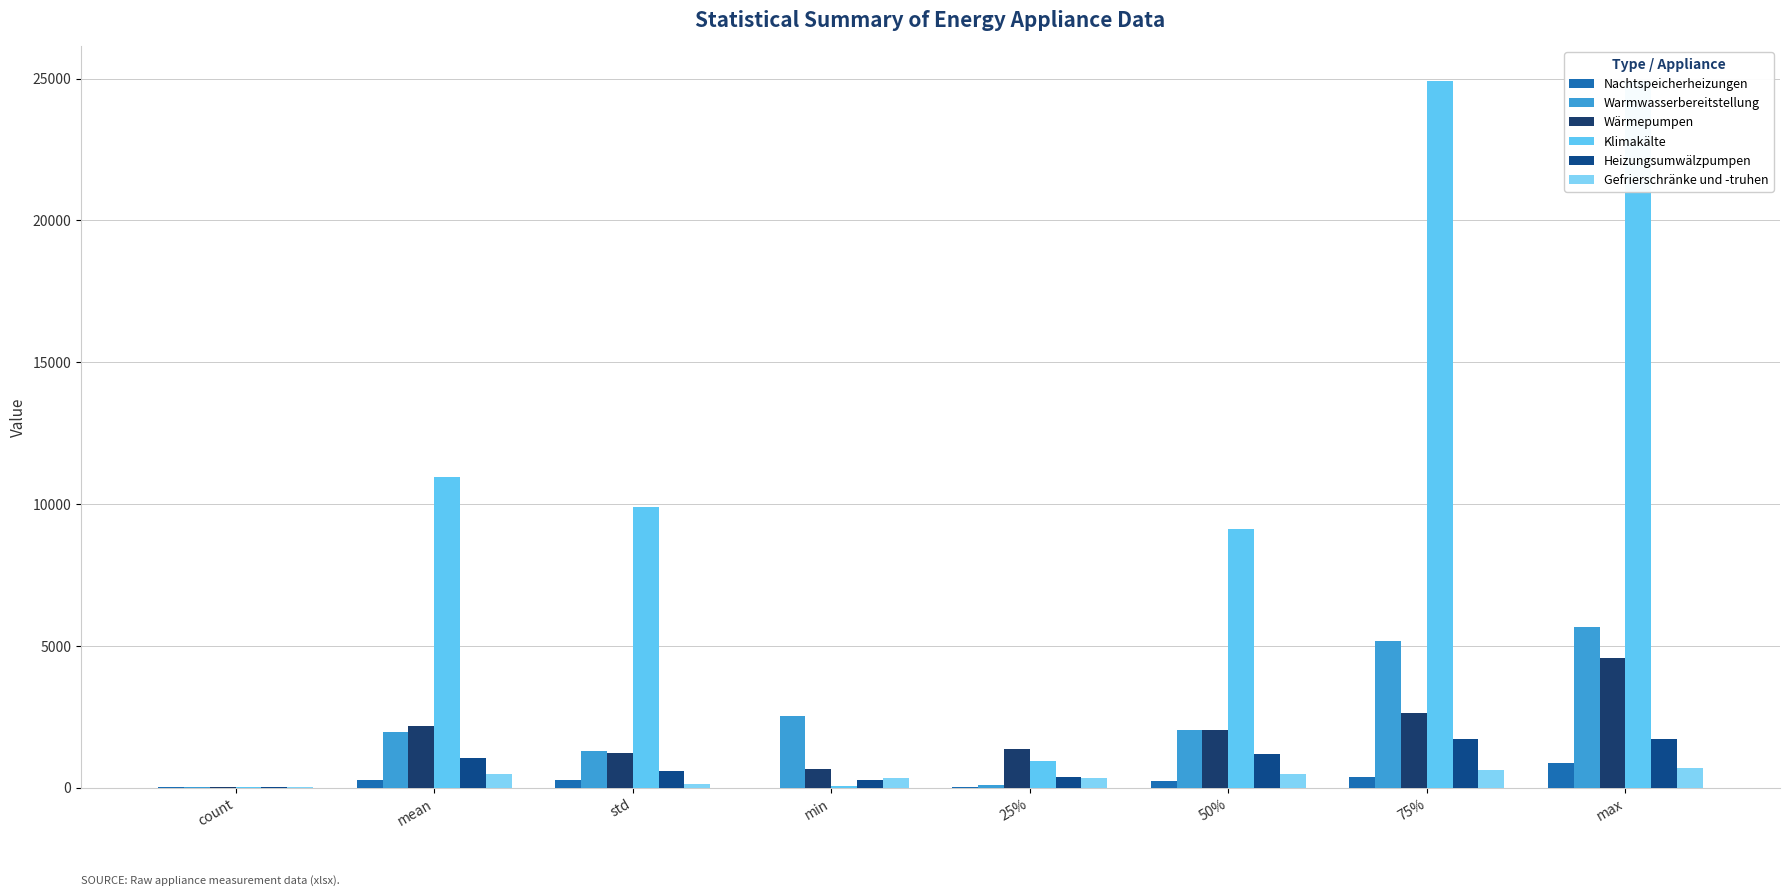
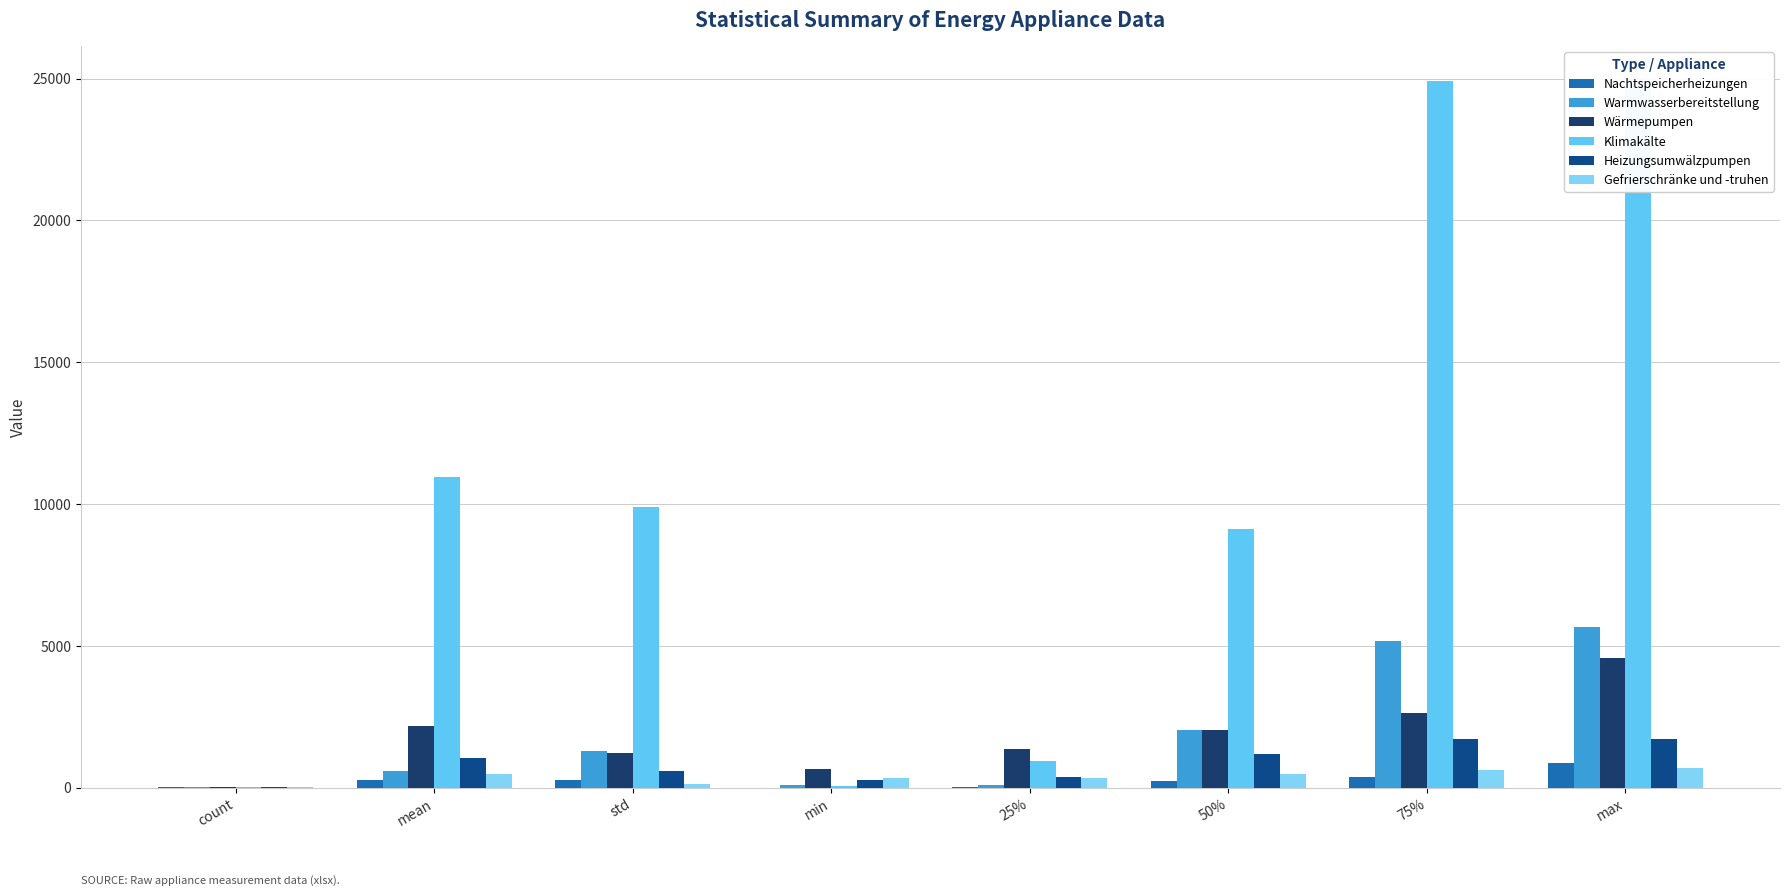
  {
    "Warmwasserbereitstellung": {
-     "mean": 2000,
+     "mean": 600,
      "std": 1300,
-     "min": 2500,
+     "min": 100,
      "50%": 2000,
      "75%": 5200,
      "max": 5600
    }
  }
